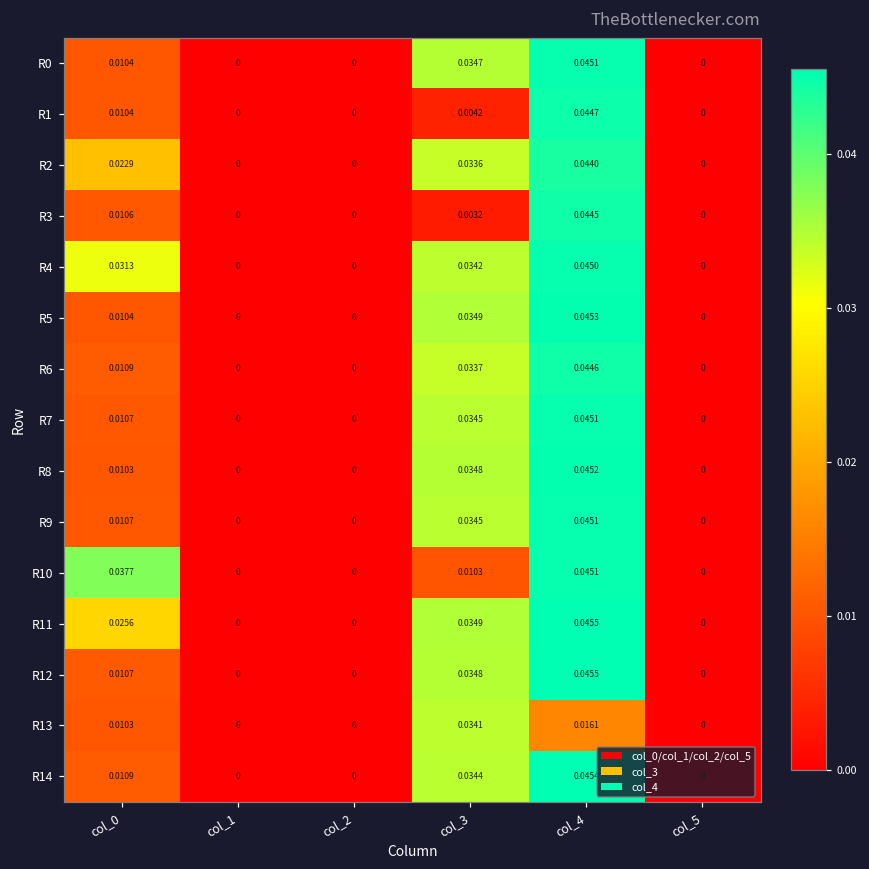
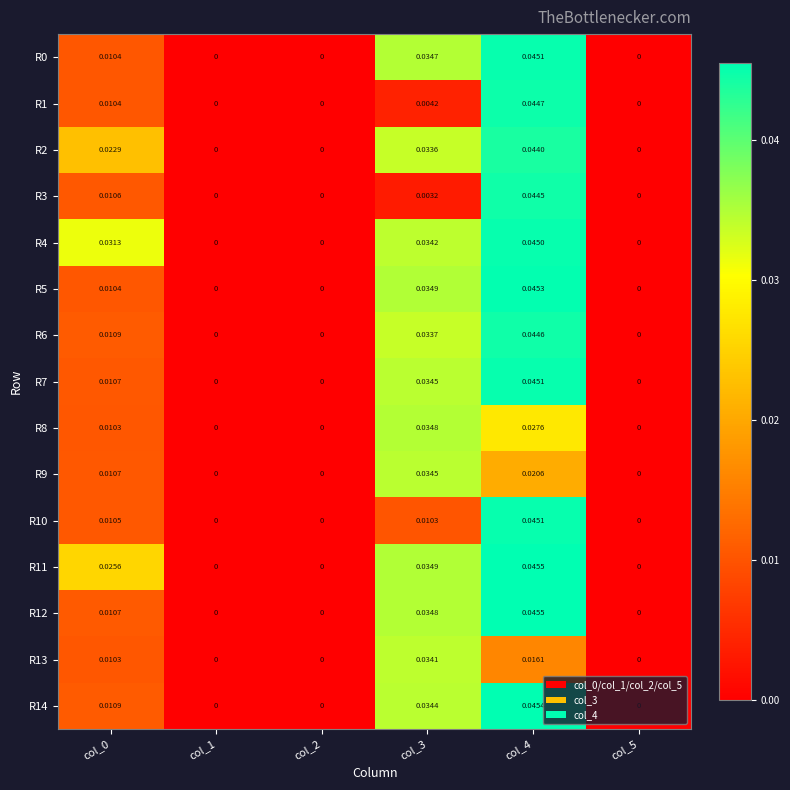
  {
    "R0": {
      "col_0": 0.0104,
      "col_1": 0,
      "col_2": 0,
      "col_3": 0.0347,
      "col_4": 0.0451,
      "col_5": 0
    },
    "R1": {
      "col_0": 0.0104,
      "col_1": 0,
      "col_2": 0,
      "col_3": 0.0042,
      "col_4": 0.0447,
      "col_5": 0
    },
    "R2": {
      "col_0": 0.0229,
      "col_1": 0,
      "col_2": 0,
      "col_3": 0.0336,
      "col_4": 0.0440,
      "col_5": 0
    },
    "R3": {
      "col_0": 0.0106,
      "col_1": 0,
      "col_2": 0,
      "col_3": 0.0032,
      "col_4": 0.0445,
      "col_5": 0
    },
    "R4": {
      "col_0": 0.0313,
      "col_1": 0,
      "col_2": 0,
      "col_3": 0.0342,
      "col_4": 0.0450,
      "col_5": 0
    },
    "R5": {
      "col_0": 0.0104,
      "col_1": 0,
      "col_2": 0,
      "col_3": 0.0349,
      "col_4": 0.0453,
      "col_5": 0
    },
    "R6": {
      "col_0": 0.0109,
      "col_1": 0,
      "col_2": 0,
      "col_3": 0.0337,
      "col_4": 0.0446,
      "col_5": 0
    },
    "R7": {
      "col_0": 0.0107,
      "col_1": 0,
      "col_2": 0,
      "col_3": 0.0345,
      "col_4": 0.0451,
      "col_5": 0
    },
    "R8": {
      "col_0": 0.0103,
      "col_1": 0,
      "col_2": 0,
      "col_3": 0.0348,
-     "col_4": 0.0452,
+     "col_4": 0.0276,
      "col_5": 0
    },
    "R9": {
      "col_0": 0.0107,
      "col_1": 0,
      "col_2": 0,
      "col_3": 0.0345,
-     "col_4": 0.0451,
+     "col_4": 0.0206,
      "col_5": 0
    },
    "R10": {
-     "col_0": 0.0377,
+     "col_0": 0.0105,
      "col_1": 0,
      "col_2": 0,
      "col_3": 0.0103,
      "col_4": 0.0451,
      "col_5": 0
    },
    "R11": {
      "col_0": 0.0256,
      "col_1": 0,
      "col_2": 0,
      "col_3": 0.0349,
      "col_4": 0.0455,
      "col_5": 0
    },
    "R12": {
      "col_0": 0.0107,
      "col_1": 0,
      "col_2": 0,
      "col_3": 0.0348,
      "col_4": 0.0455,
      "col_5": 0
    },
    "R13": {
      "col_0": 0.0103,
      "col_1": 0,
      "col_2": 0,
      "col_3": 0.0341,
      "col_4": 0.0161,
      "col_5": 0
    },
    "R14": {
      "col_0": 0.0109,
      "col_1": 0,
      "col_2": 0,
      "col_3": 0.0344
    }
  }
